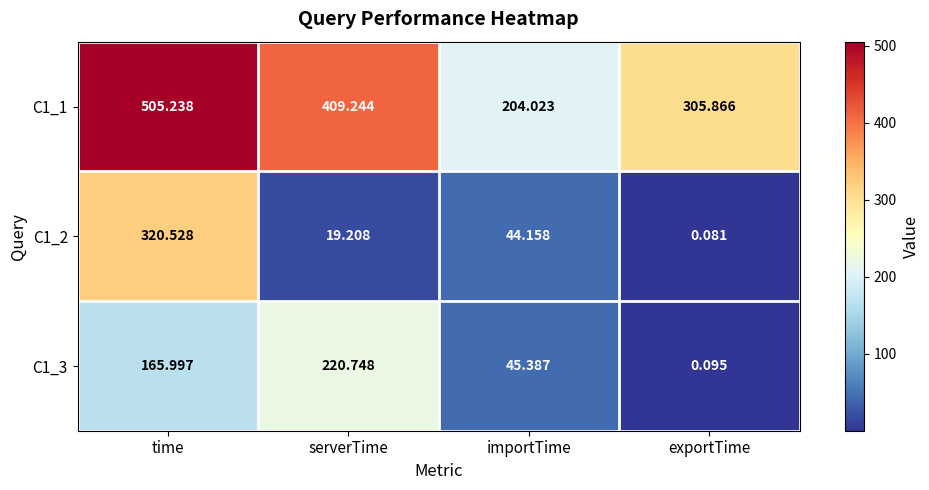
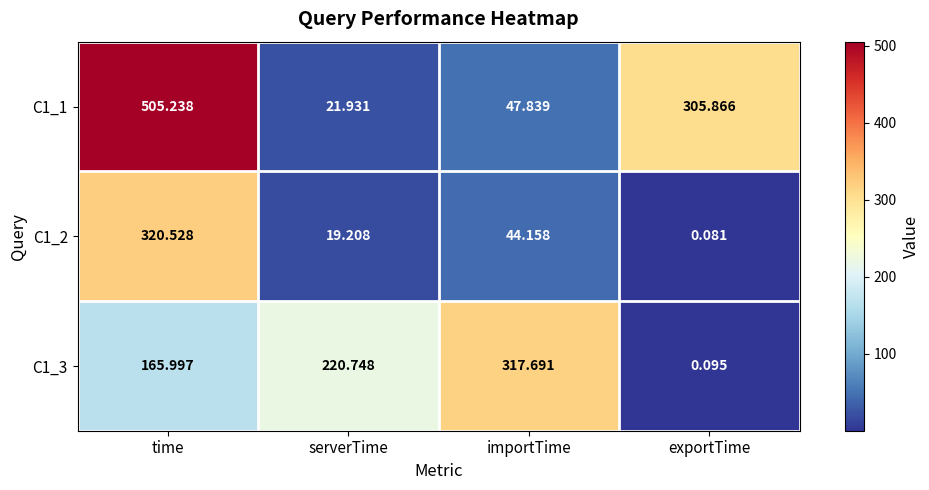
  {
    "C1_1": {
      "time": 505.238,
-     "serverTime": 409.244,
-     "importTime": 204.023,
+     "serverTime": 21.931,
+     "importTime": 47.839,
      "exportTime": 305.866
    },
    "C1_2": {
      "time": 320.528,
      "serverTime": 19.208,
      "importTime": 44.158,
      "exportTime": 0.081
    },
    "C1_3": {
      "time": 165.997,
      "serverTime": 220.748,
-     "importTime": 45.387,
+     "importTime": 317.691,
      "exportTime": 0.095
    }
  }
